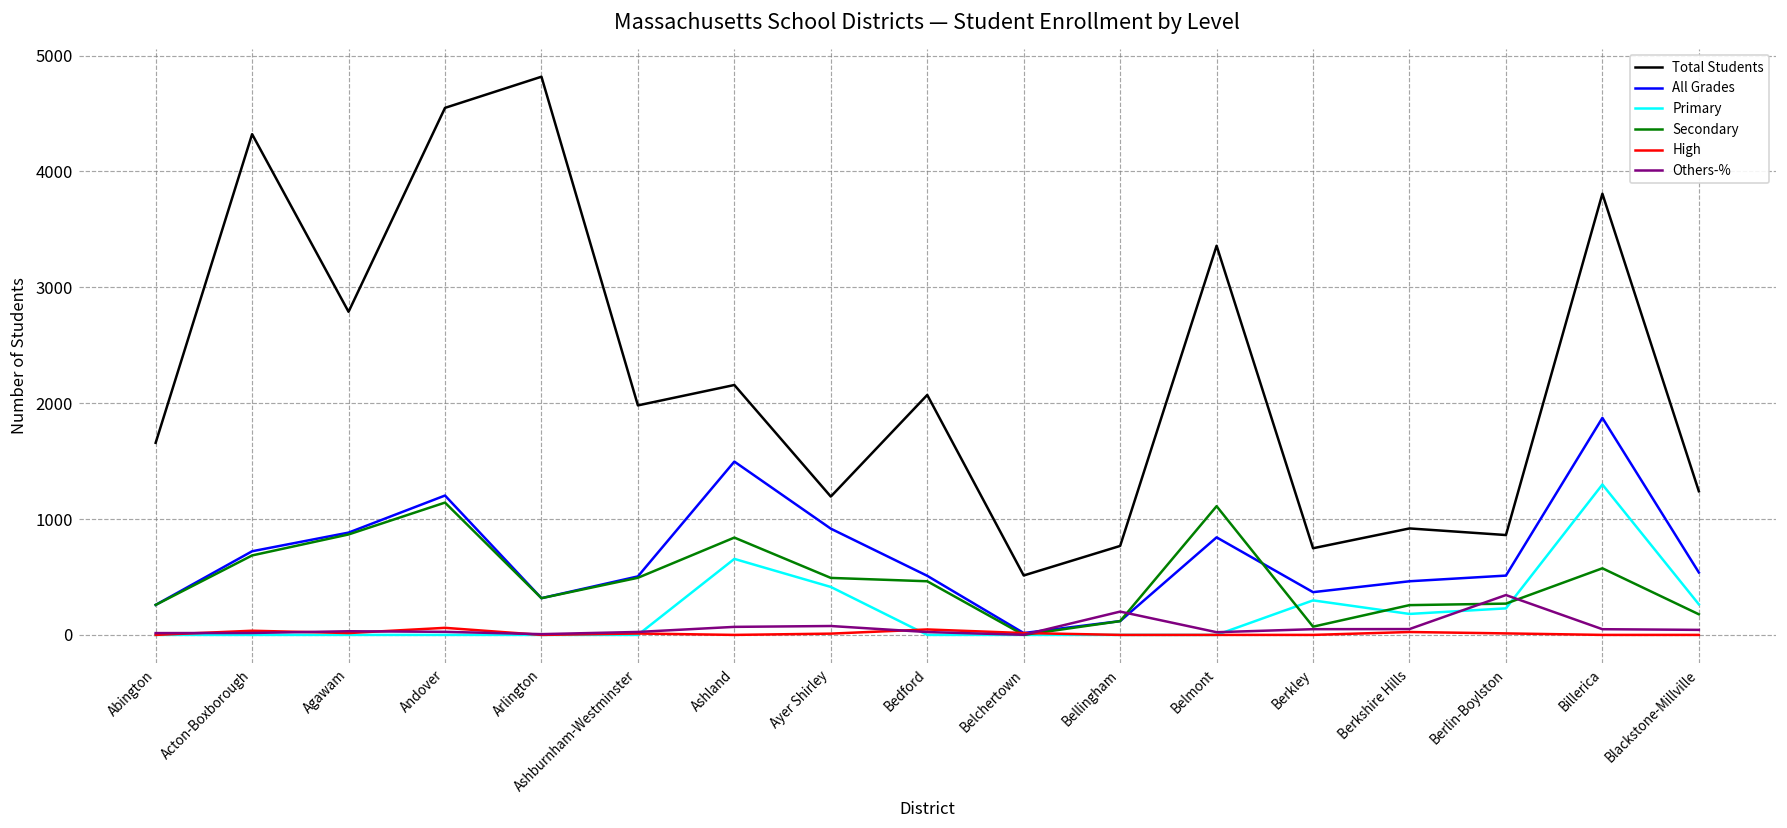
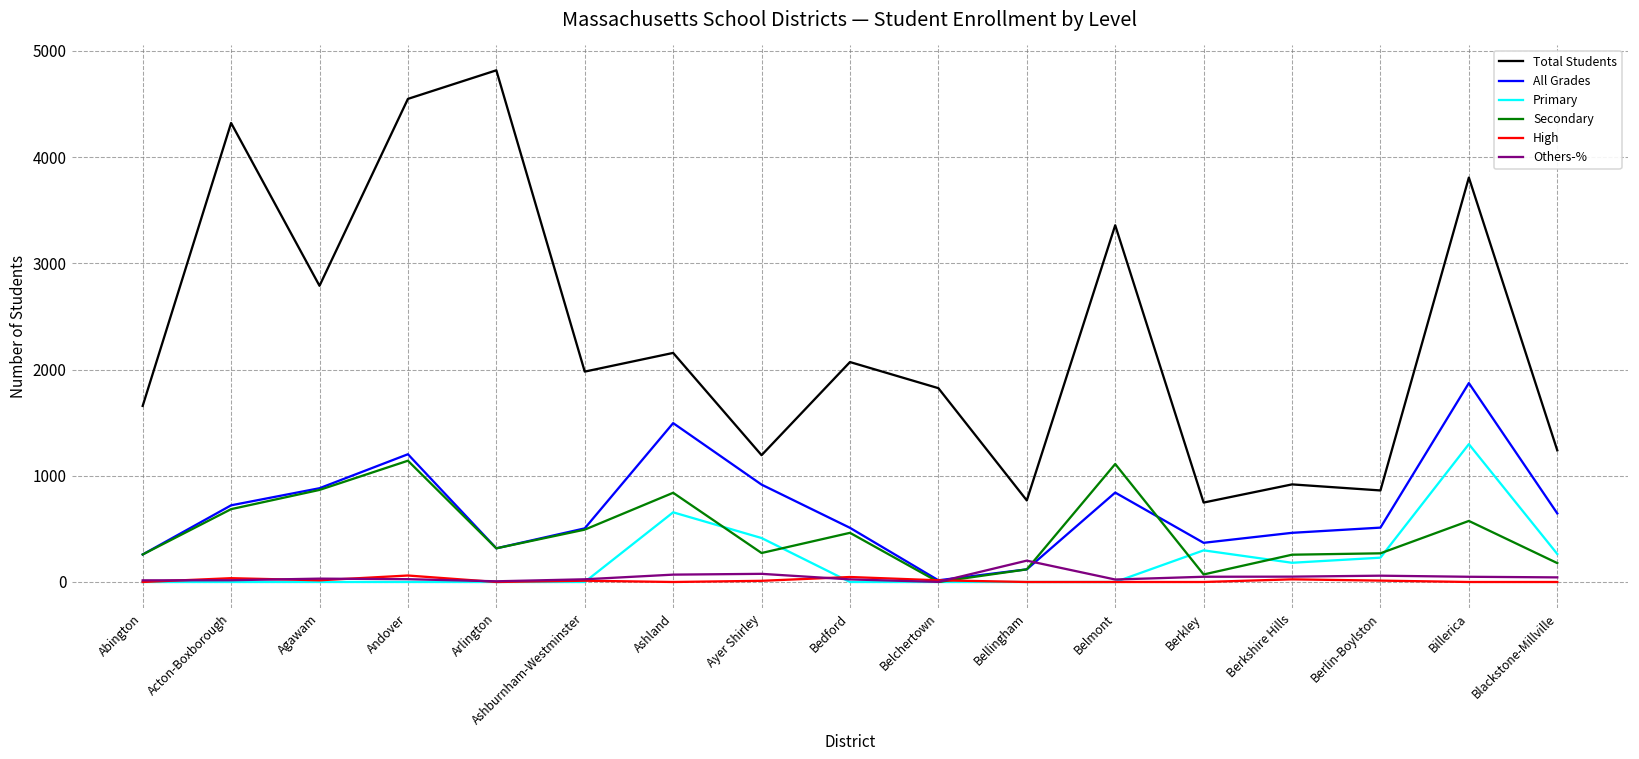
  {
    "Total Students": {
      "Abington": 1700,
      "Acton-Boxborough": 4300,
      "Agawam": 2800,
      "Andover": 4500,
      "Arlington": 4800,
      "Ashburnham-Westminster": 2000,
      "Ashland": 2200,
      "Ayer Shirley": 1200,
      "Bedford": 2100,
-     "Belchertown": 500,
+     "Belchertown": 1800,
      "Bellingham": 800,
      "Belmont": 3400,
      "Berkley": 700,
      "Berkshire Hills": 900,
      "Berlin-Boylston": 900,
      "Billerica": 3800,
      "Blackstone-Millville": 1200
    },
    "All Grades": {
      "Acton-Boxborough": 700,
      "Andover": 1200,
      "Ashland": 1500,
      "Ayer Shirley": 900,
      "Bedford": 500,
      "Belmont": 800,
      "Berkley": 400,
      "Berkshire Hills": 500,
      "Berlin-Boylston": 500,
      "Billerica": 1900,
-     "Blackstone-Millville": 500
+     "Blackstone-Millville": 600
    },
    "Primary": {
      "Andover": 0,
      "Ashland": 700,
      "Ayer Shirley": 400,
      "Berkley": 300,
      "Berkshire Hills": 200,
      "Berlin-Boylston": 200,
      "Billerica": 1300,
      "Blackstone-Millville": 300
    },
    "Secondary": {
      "Acton-Boxborough": 700,
      "Andover": 1100,
      "Ashland": 800,
-     "Ayer Shirley": 500,
+     "Ayer Shirley": 300,
      "Bedford": 500,
      "Belmont": 1100,
      "Berkshire Hills": 300,
      "Berlin-Boylston": 300,
      "Billerica": 600,
      "Blackstone-Millville": 200
    },
    "High": {
      "Andover": 100,
      "Ashland": 0,
      "Ayer Shirley": 0,
      "Berkley": 0,
      "Berlin-Boylston": 0,
      "Billerica": 0,
      "Blackstone-Millville": 0
    },
    "Others-%": {
      "Andover": 0,
      "Ashland": 100,
      "Ayer Shirley": 100,
      "Bellingham": 200,
-     "Berlin-Boylston": 300,
+     "Berlin-Boylston": 100,
      "Billerica": 0,
      "Blackstone-Millville": 0
    }
  }
